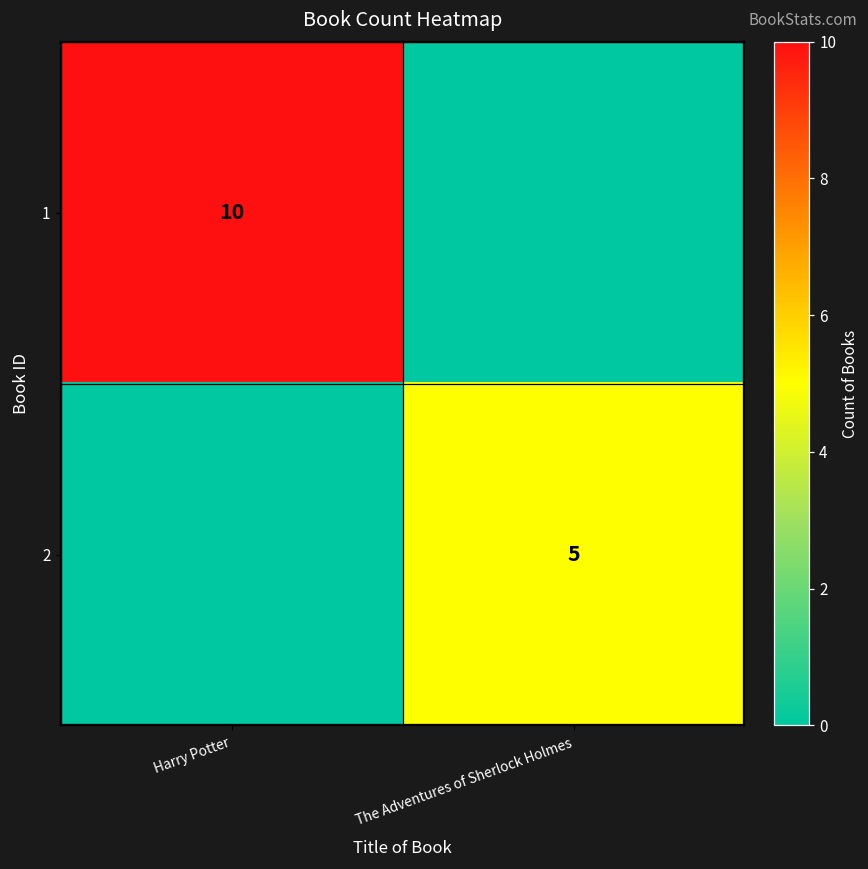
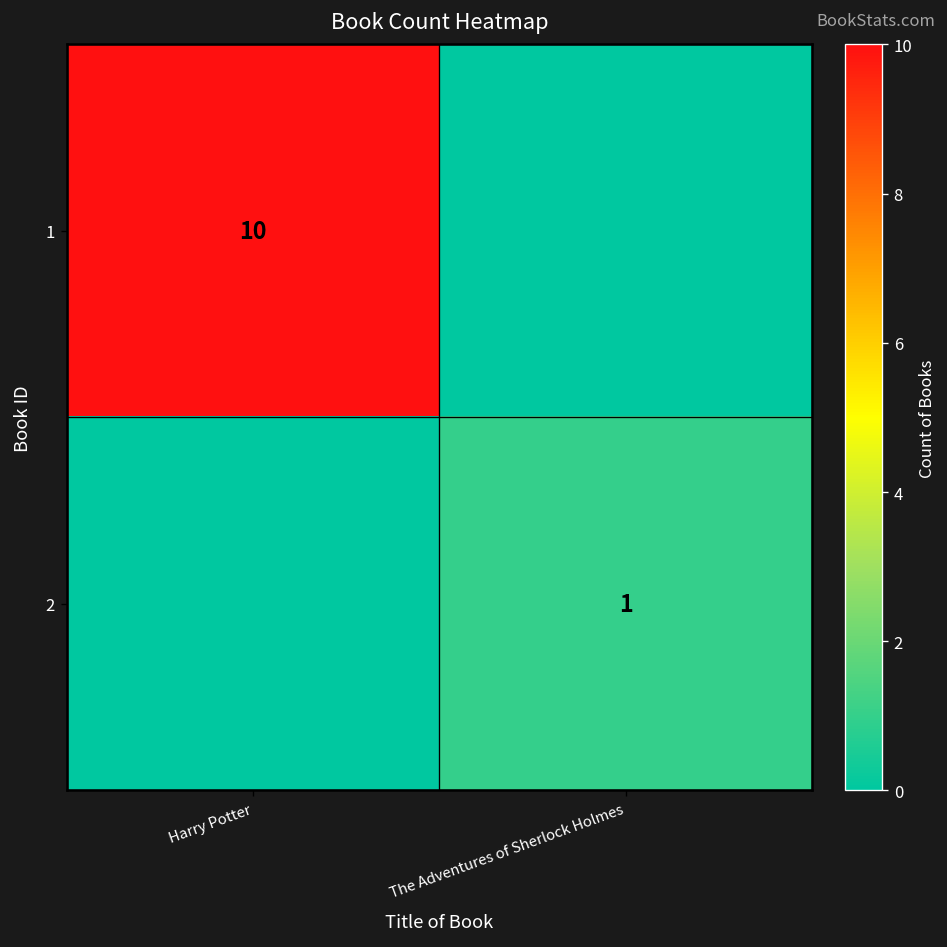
  {
    "1": {
      "Harry Potter": 10
    },
    "2": {
-     "The Adventures of Sherlock Holmes": 5
+     "The Adventures of Sherlock Holmes": 1
    }
  }
